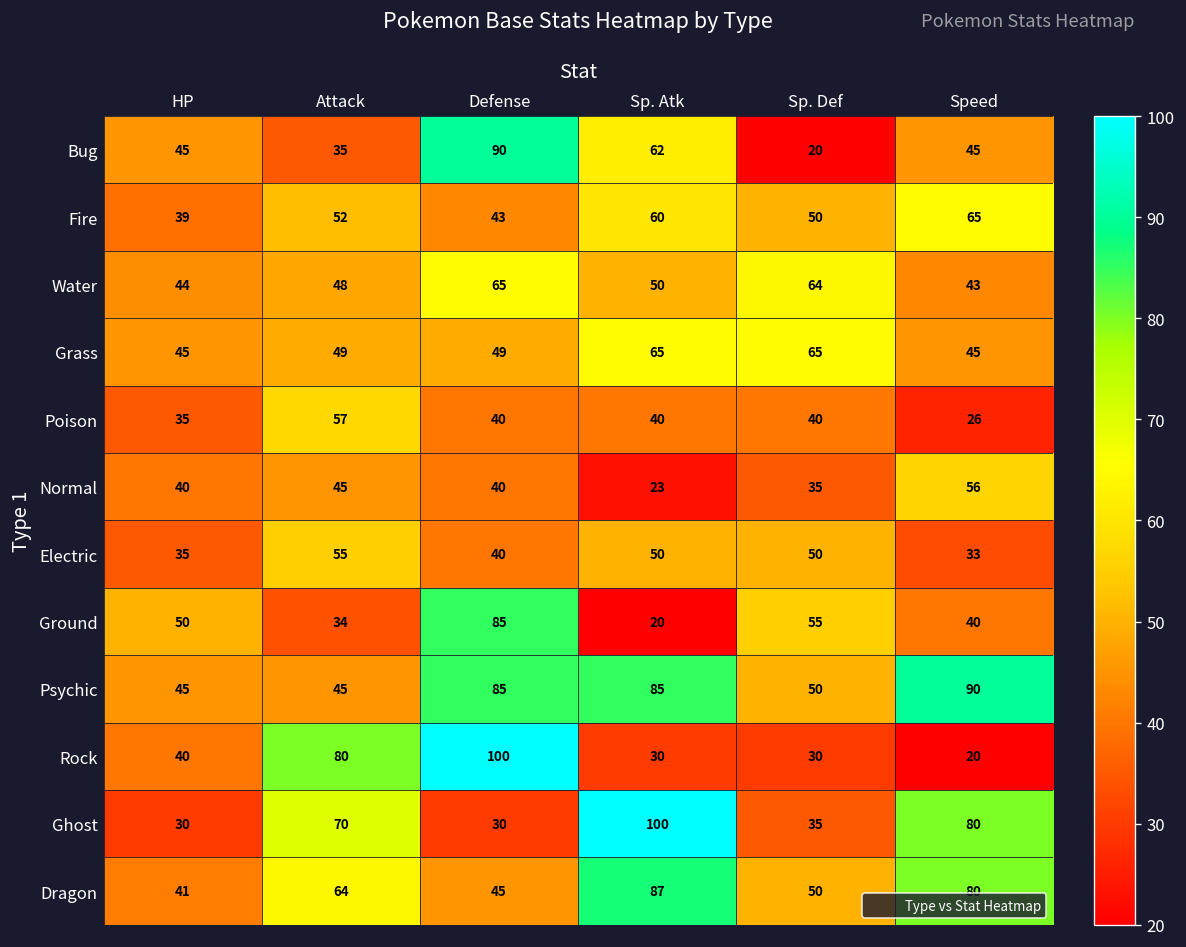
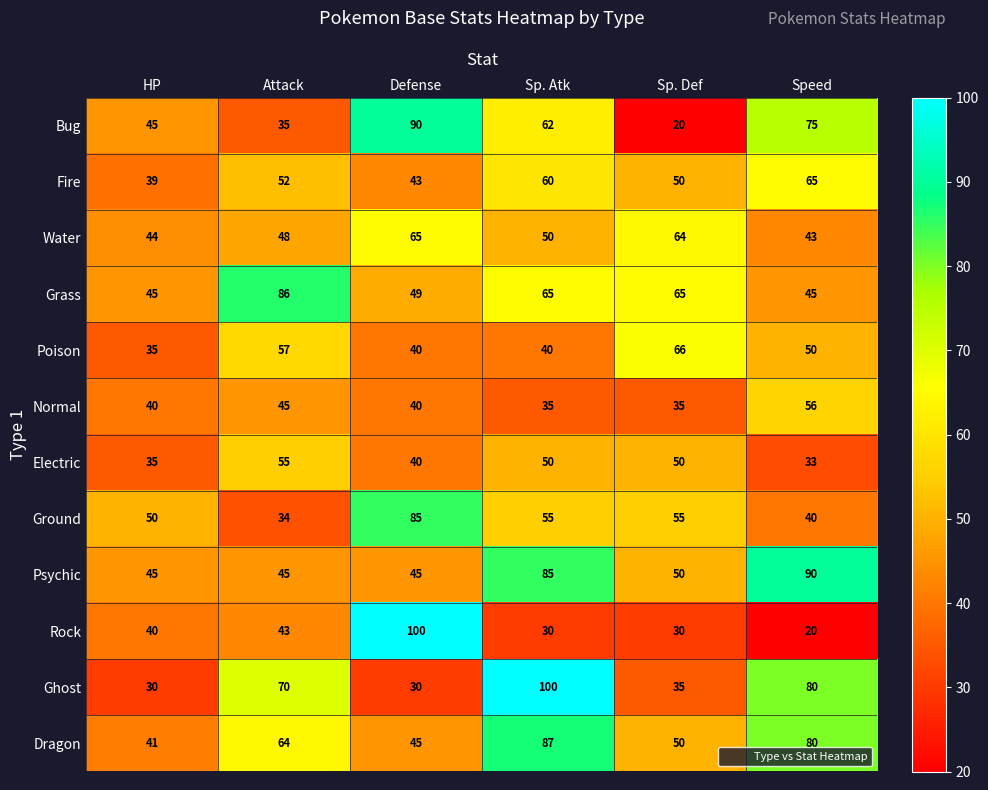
  {
    "Bug": {
      "HP": 45,
      "Attack": 35,
      "Defense": 90,
      "Sp. Atk": 62,
      "Sp. Def": 20,
-     "Speed": 45
+     "Speed": 75
    },
    "Fire": {
      "HP": 39,
      "Attack": 52,
      "Defense": 43,
      "Sp. Atk": 60,
      "Sp. Def": 50,
      "Speed": 65
    },
    "Water": {
      "HP": 44,
      "Attack": 48,
      "Defense": 65,
      "Sp. Atk": 50,
      "Sp. Def": 64,
      "Speed": 43
    },
    "Grass": {
      "HP": 45,
-     "Attack": 49,
+     "Attack": 86,
      "Defense": 49,
      "Sp. Atk": 65,
      "Sp. Def": 65,
      "Speed": 45
    },
    "Poison": {
      "HP": 35,
      "Attack": 57,
      "Defense": 40,
      "Sp. Atk": 40,
-     "Sp. Def": 40,
-     "Speed": 26
+     "Sp. Def": 66,
+     "Speed": 50
    },
    "Normal": {
      "HP": 40,
      "Attack": 45,
      "Defense": 40,
-     "Sp. Atk": 23,
+     "Sp. Atk": 35,
      "Sp. Def": 35,
      "Speed": 56
    },
    "Electric": {
      "HP": 35,
      "Attack": 55,
      "Defense": 40,
      "Sp. Atk": 50,
      "Sp. Def": 50,
      "Speed": 33
    },
    "Ground": {
      "HP": 50,
      "Attack": 34,
      "Defense": 85,
-     "Sp. Atk": 20,
+     "Sp. Atk": 55,
      "Sp. Def": 55,
      "Speed": 40
    },
    "Psychic": {
      "HP": 45,
      "Attack": 45,
-     "Defense": 85,
+     "Defense": 45,
      "Sp. Atk": 85,
      "Sp. Def": 50,
      "Speed": 90
    },
    "Rock": {
      "HP": 40,
-     "Attack": 80,
+     "Attack": 43,
      "Defense": 100,
      "Sp. Atk": 30,
      "Sp. Def": 30,
      "Speed": 20
    },
    "Ghost": {
      "HP": 30,
      "Attack": 70,
      "Defense": 30,
      "Sp. Atk": 100,
      "Sp. Def": 35,
      "Speed": 80
    },
    "Dragon": {
      "HP": 41,
      "Attack": 64,
      "Defense": 45,
      "Sp. Atk": 87,
      "Sp. Def": 50
    }
  }
